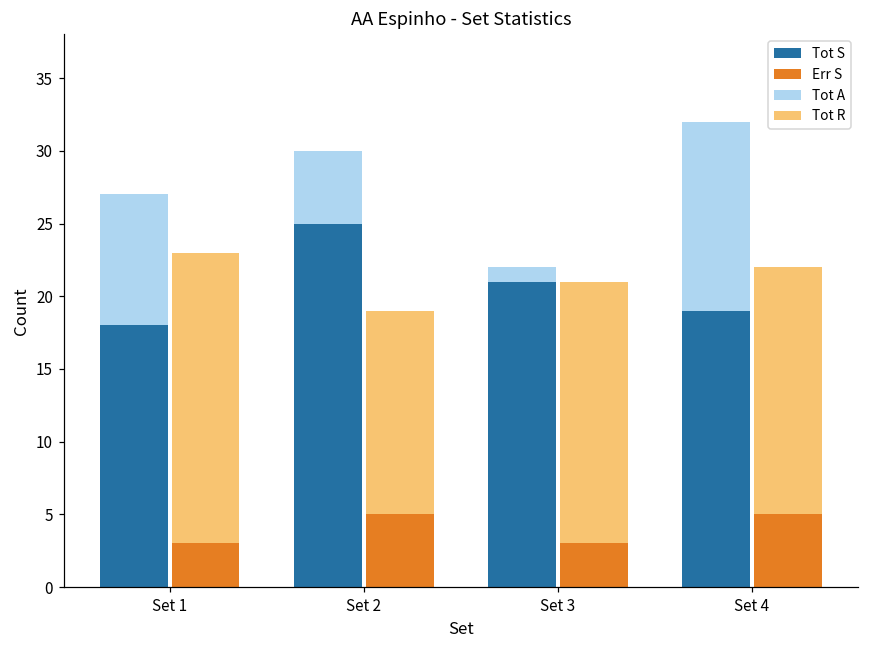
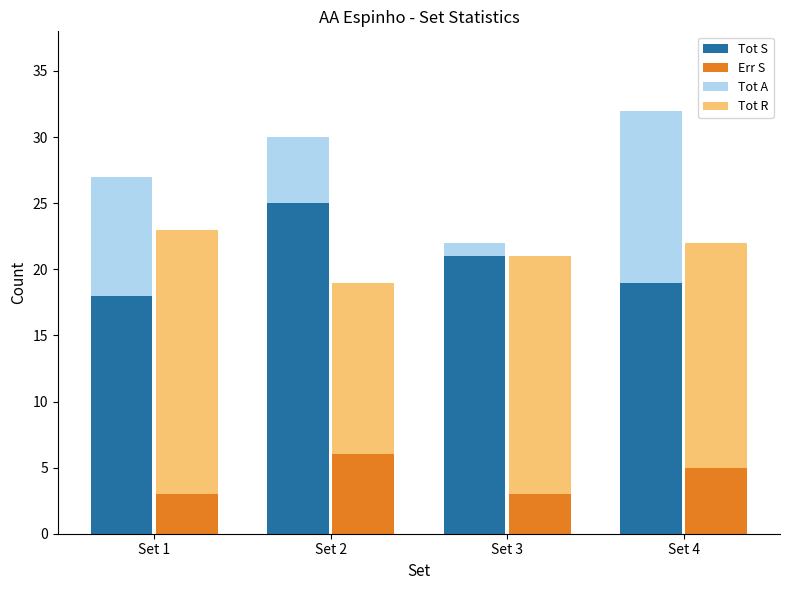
  {
    "Tot A": {
      "Set 1": 27,
      "Set 2": 30,
      "Set 3": 22,
      "Set 4": 32
    },
    "Tot R": {
      "Set 1": 23,
      "Set 2": 19,
      "Set 3": 21,
      "Set 4": 22
    },
    "Err S": {
-     "Set 2": 5
+     "Set 2": 6
    }
  }
